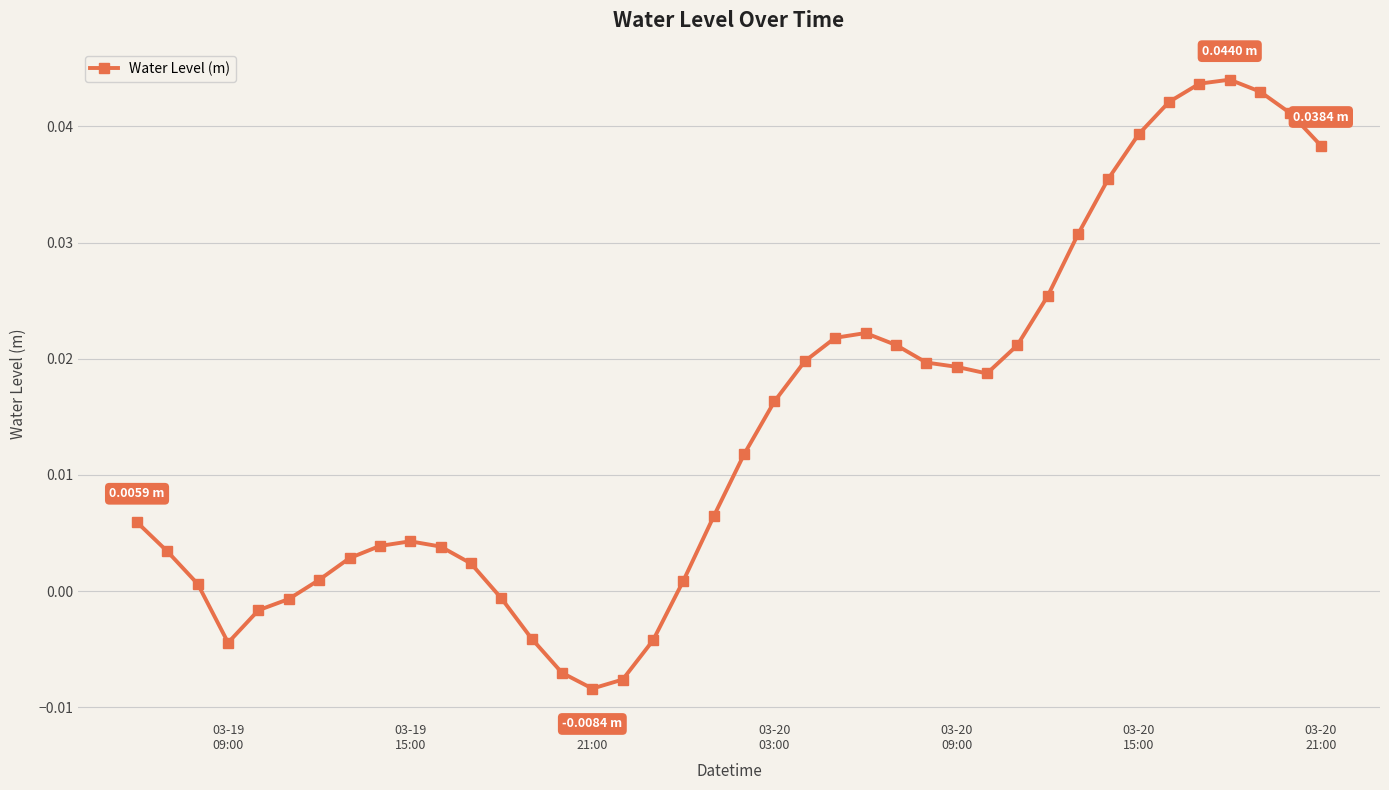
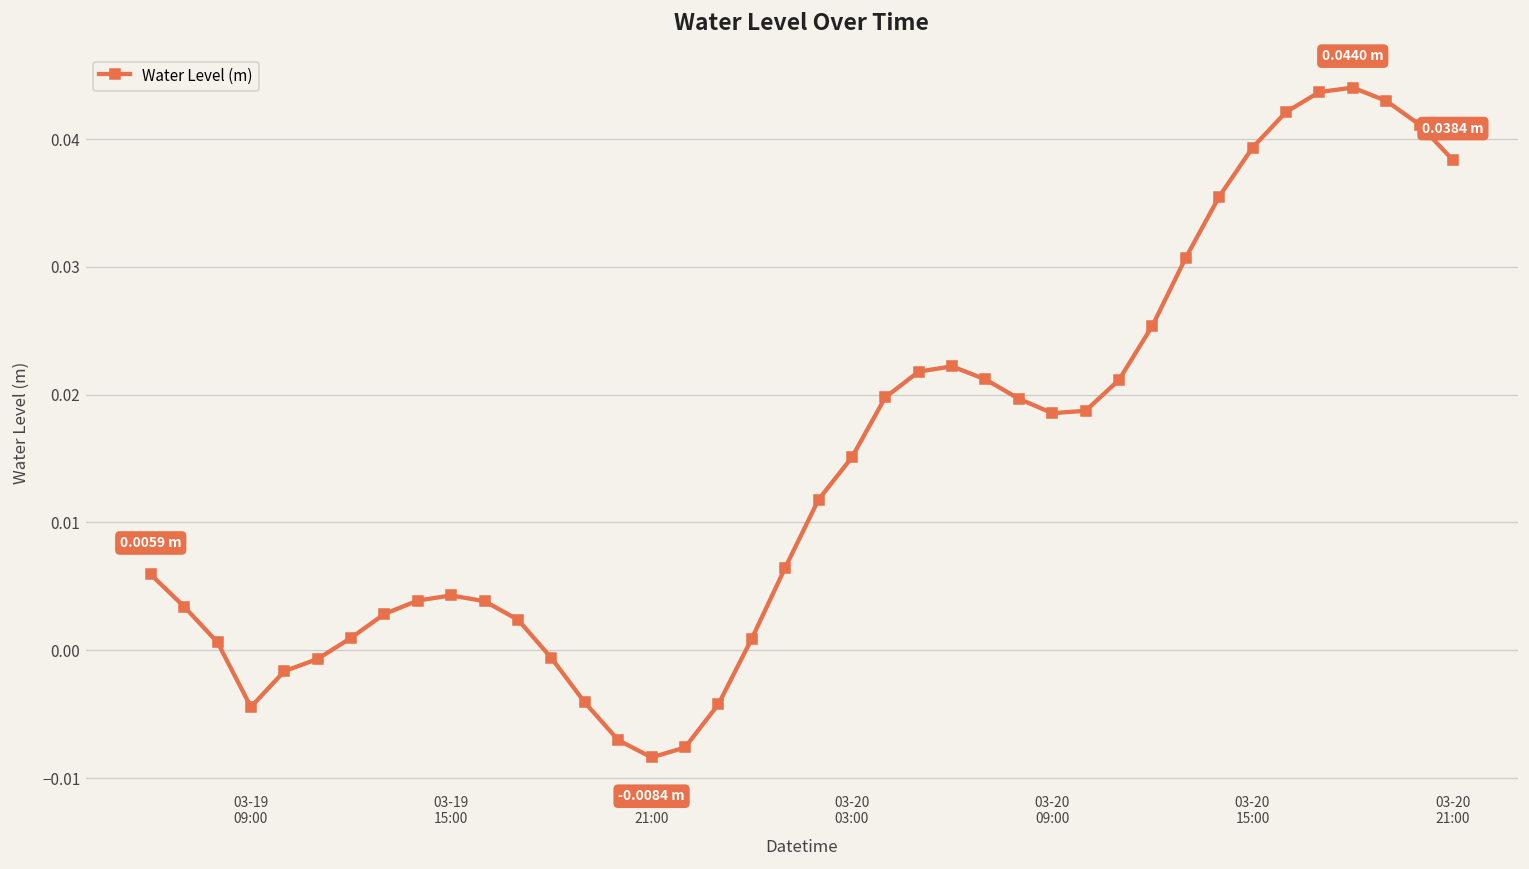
  {
    "03-19 09:00": -0.0044,
    "03-19 15:00": 0.0043,
-   "03-20 03:00": 0.0163,
-   "03-20 09:00": 0.0193,
+   "03-20 03:00": 0.0151,
+   "03-20 09:00": 0.0186,
    "03-20 15:00": 0.0393
  }
